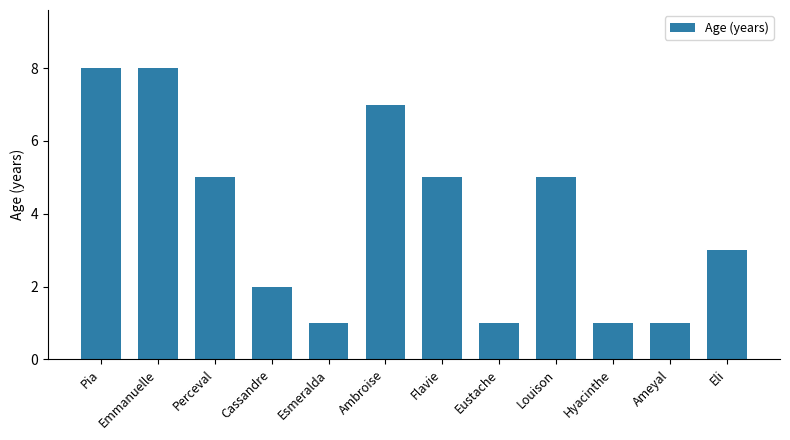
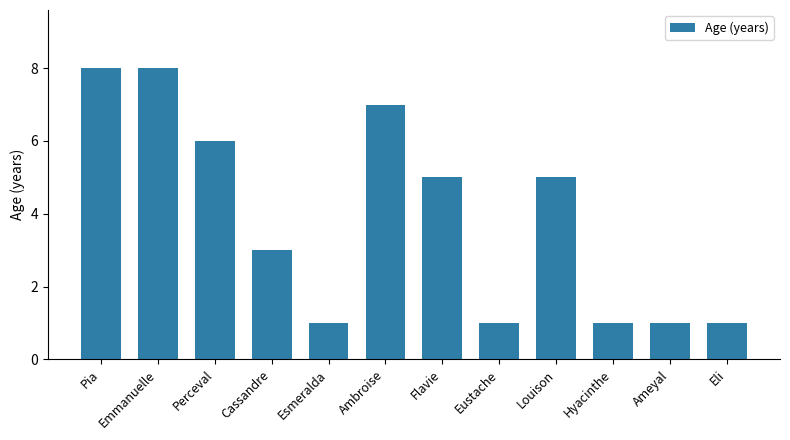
  {
    "Pia": 8,
    "Emmanuelle": 8,
-   "Perceval": 5,
-   "Cassandre": 2,
+   "Perceval": 6,
+   "Cassandre": 3,
    "Esmeralda": 1,
    "Ambroise": 7,
    "Flavie": 5,
    "Eustache": 1,
    "Louison": 5,
    "Hyacinthe": 1,
    "Ameyal": 1,
-   "Eli": 3
+   "Eli": 1
  }
